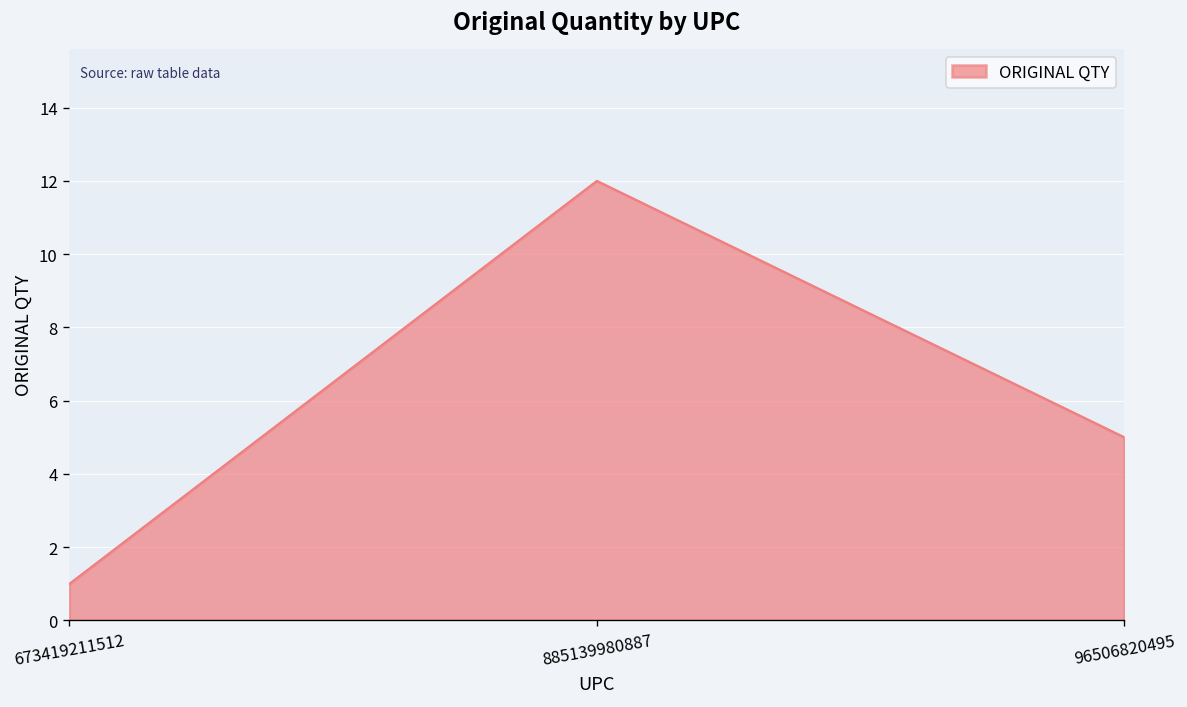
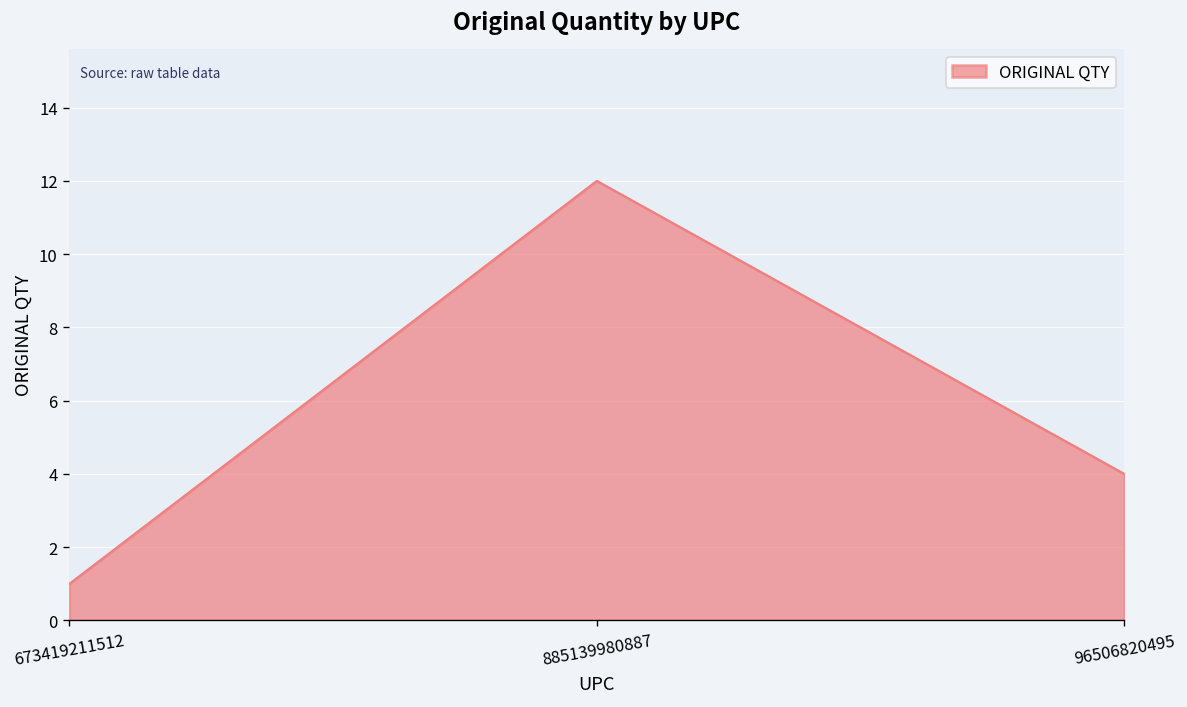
  {
    "673419211512": 1,
    "885139980887": 12,
-   "96506820495": 5
+   "96506820495": 4
  }
